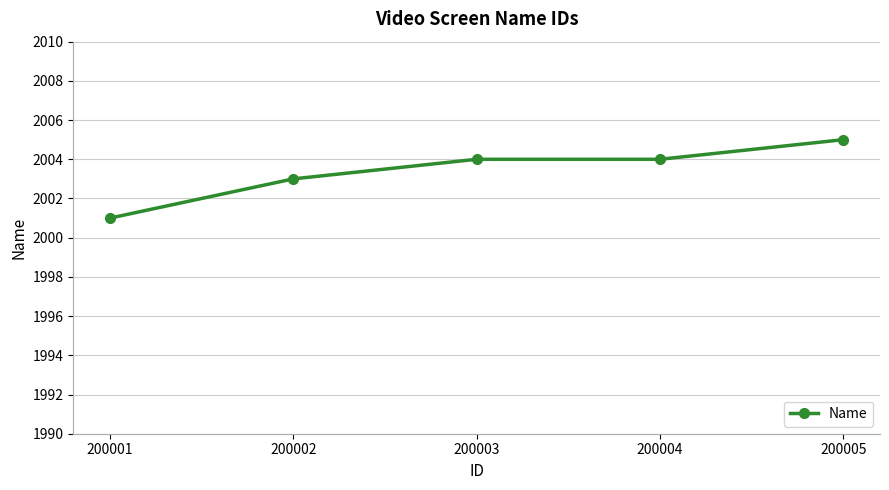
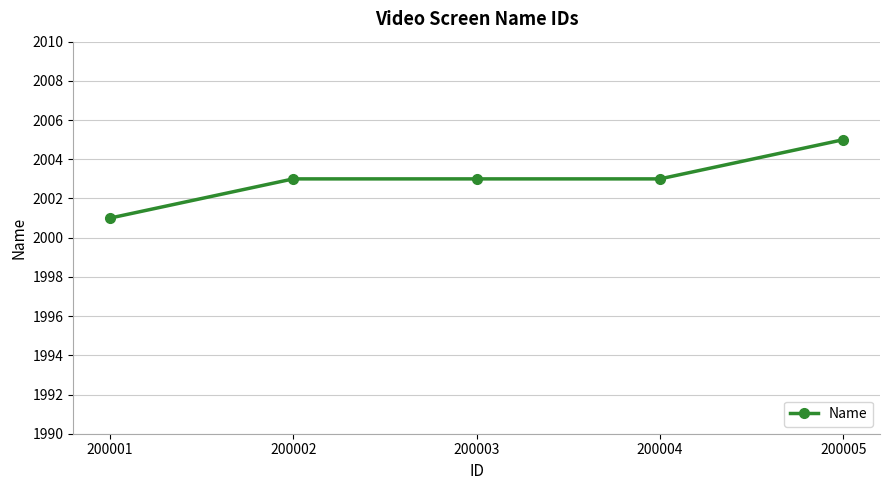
  {
    "200001": 2001,
    "200002": 2003,
-   "200003": 2004,
-   "200004": 2004,
+   "200003": 2003,
+   "200004": 2003,
    "200005": 2005
  }
